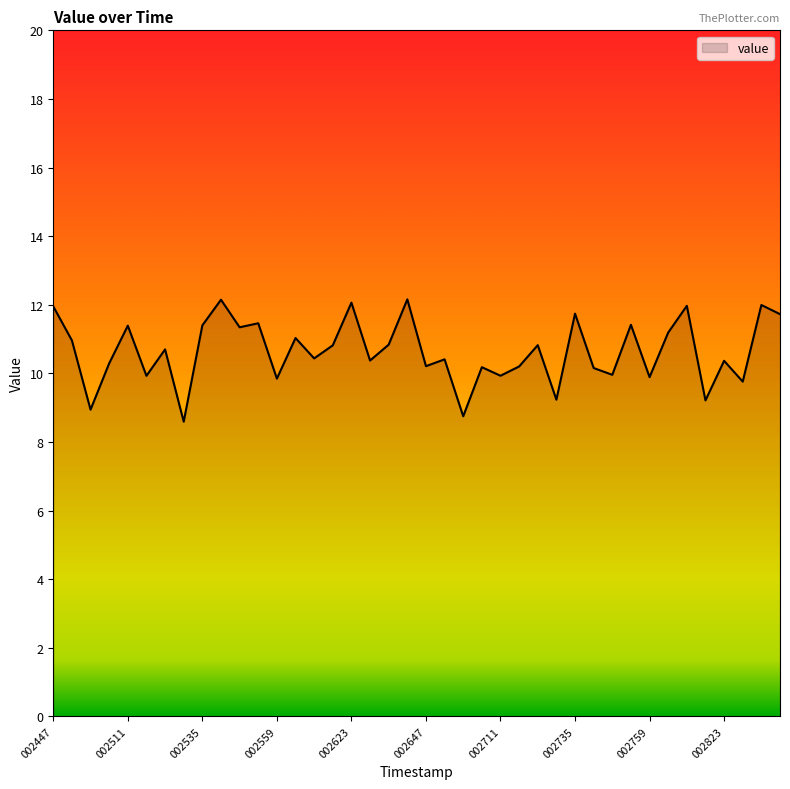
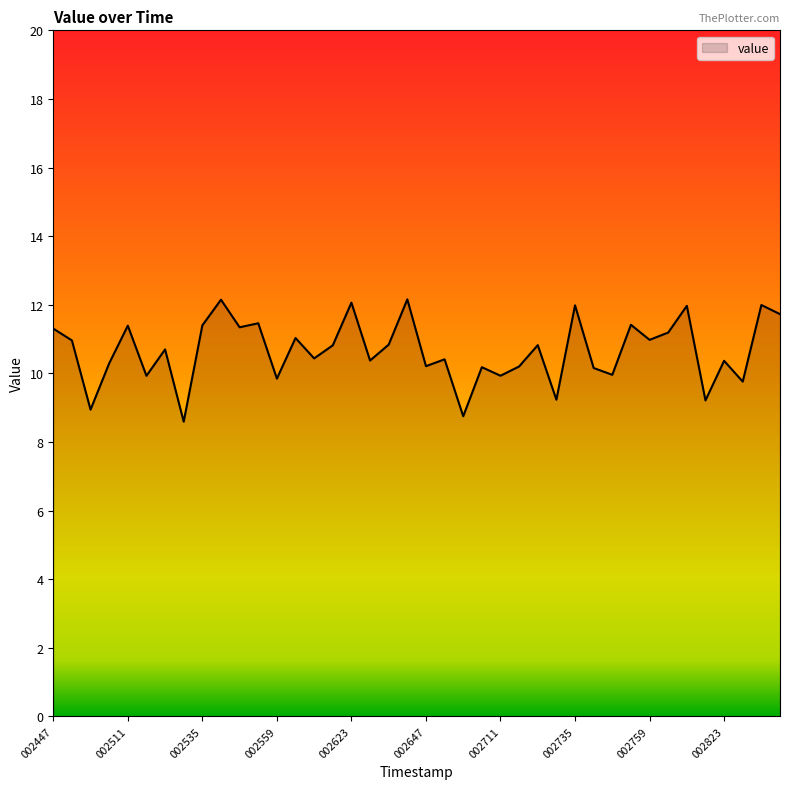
  {
-   "002447": 12.0,
+   "002447": 11.3,
    "002511": 11.4,
    "002535": 11.4,
    "002559": 9.8,
    "002623": 12.1,
    "002647": 10.2,
    "002711": 9.9,
-   "002735": 11.7,
-   "002759": 9.9,
+   "002735": 12.0,
+   "002759": 11.0,
    "002823": 10.4
  }
